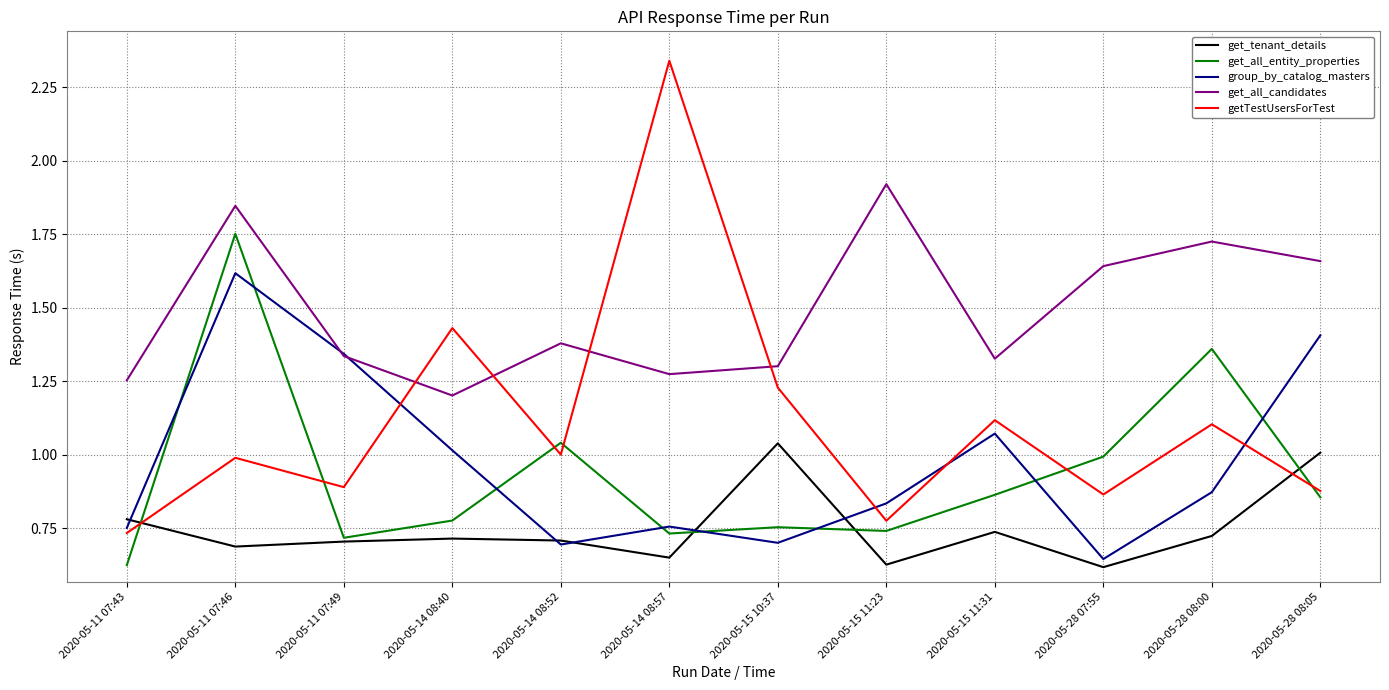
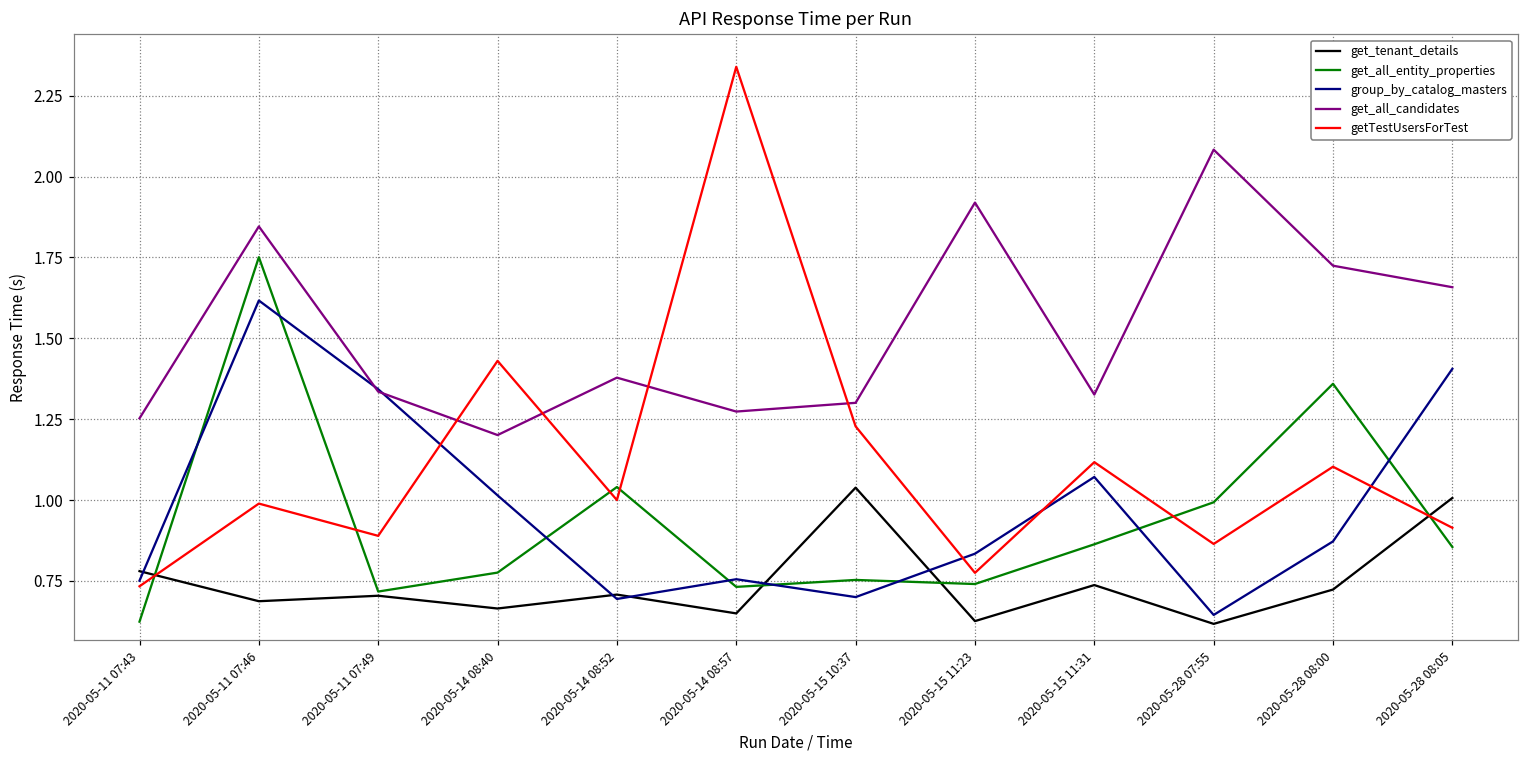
  {
    "get_tenant_details": {
      "2020-05-11 07:43": 0.78,
      "2020-05-11 07:46": 0.69,
      "2020-05-11 07:49": 0.70,
-     "2020-05-14 08:40": 0.71,
+     "2020-05-14 08:40": 0.66,
      "2020-05-14 08:52": 0.71,
      "2020-05-14 08:57": 0.65,
      "2020-05-15 10:37": 1.04,
      "2020-05-15 11:23": 0.63,
      "2020-05-15 11:31": 0.74,
      "2020-05-28 07:55": 0.62,
      "2020-05-28 08:00": 0.72,
      "2020-05-28 08:05": 1.01
    },
    "get_all_entity_properties": {
      "2020-05-11 07:43": 0.62,
      "2020-05-11 07:46": 1.75,
      "2020-05-11 07:49": 0.72,
      "2020-05-14 08:40": 0.78,
      "2020-05-14 08:52": 1.04,
      "2020-05-14 08:57": 0.73,
      "2020-05-15 10:37": 0.75,
      "2020-05-15 11:23": 0.74,
      "2020-05-15 11:31": 0.86,
      "2020-05-28 07:55": 0.99,
      "2020-05-28 08:00": 1.36,
      "2020-05-28 08:05": 0.86
    },
    "group_by_catalog_masters": {
      "2020-05-11 07:43": 0.75,
      "2020-05-11 07:46": 1.62,
      "2020-05-14 08:40": 1.01,
      "2020-05-14 08:52": 0.69,
      "2020-05-14 08:57": 0.76,
      "2020-05-15 10:37": 0.70,
      "2020-05-15 11:23": 0.83,
      "2020-05-15 11:31": 1.07,
      "2020-05-28 07:55": 0.64,
      "2020-05-28 08:00": 0.87,
      "2020-05-28 08:05": 1.41
    },
    "get_all_candidates": {
      "2020-05-11 07:43": 1.25,
      "2020-05-11 07:46": 1.85,
      "2020-05-14 08:40": 1.20,
      "2020-05-14 08:52": 1.38,
      "2020-05-14 08:57": 1.27,
      "2020-05-15 10:37": 1.30,
      "2020-05-15 11:23": 1.92,
      "2020-05-15 11:31": 1.33,
-     "2020-05-28 07:55": 1.64,
+     "2020-05-28 07:55": 2.08,
      "2020-05-28 08:00": 1.72,
      "2020-05-28 08:05": 1.66
    },
    "getTestUsersForTest": {
      "2020-05-11 07:43": 0.73,
      "2020-05-11 07:46": 0.99,
      "2020-05-11 07:49": 0.89,
      "2020-05-14 08:40": 1.43,
      "2020-05-14 08:52": 1.00,
      "2020-05-14 08:57": 2.34,
      "2020-05-15 10:37": 1.23,
      "2020-05-15 11:23": 0.78,
      "2020-05-15 11:31": 1.12,
      "2020-05-28 07:55": 0.86,
      "2020-05-28 08:00": 1.10,
-     "2020-05-28 08:05": 0.88
+     "2020-05-28 08:05": 0.91
    }
  }
